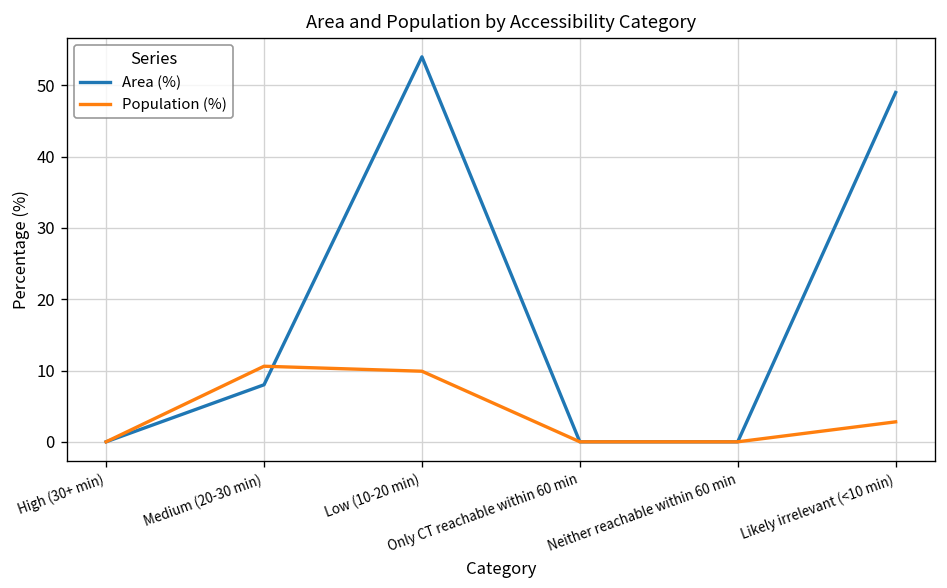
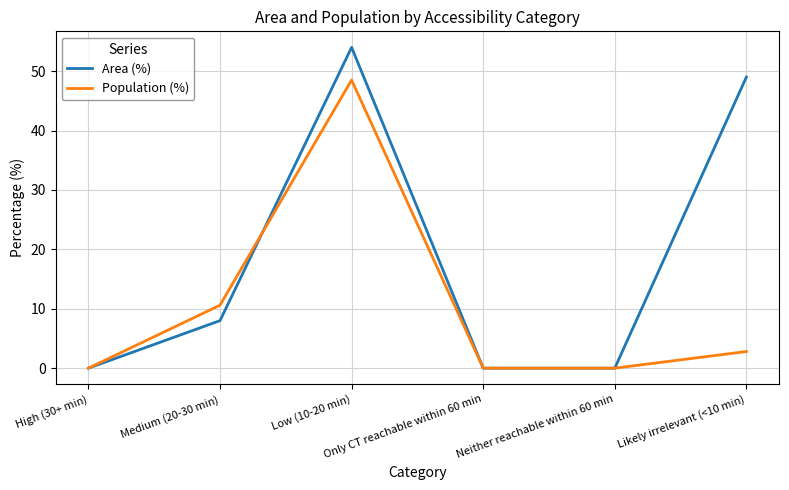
  {
    "Area (%)": {
      "Medium (20-30 min)": 8,
      "Low (10-20 min)": 54,
      "Likely irrelevant (<10 min)": 49
    },
    "Population (%)": {
      "Medium (20-30 min)": 11,
-     "Low (10-20 min)": 10,
+     "Low (10-20 min)": 49,
      "Likely irrelevant (<10 min)": 3
    }
  }
